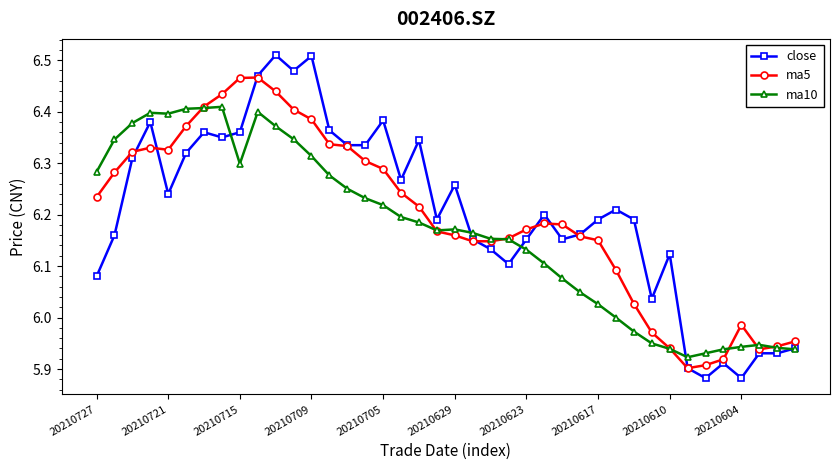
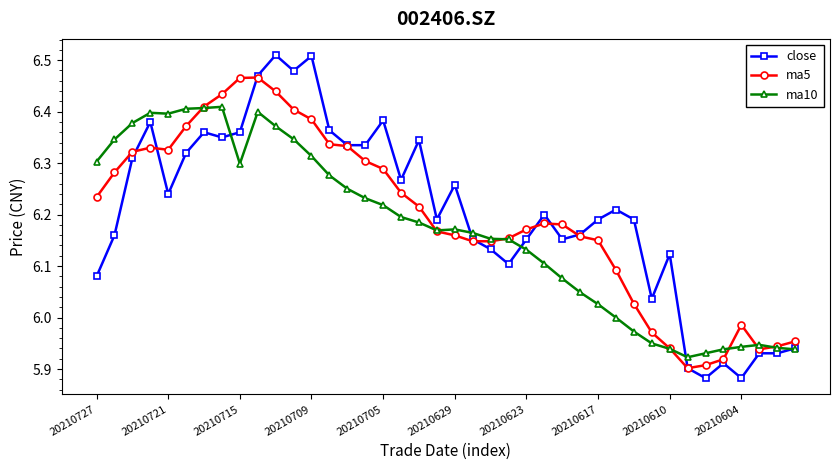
  {
    "close": {
      "20210727": 6.08,
      "20210721": 6.24,
      "20210715": 6.36,
      "20210709": 6.51,
      "20210705": 6.38,
      "20210629": 6.26,
      "20210623": 6.15,
      "20210617": 6.19,
      "20210610": 6.12,
      "20210604": 5.88
    },
    "ma5": {
      "20210727": 6.23,
      "20210721": 6.33,
      "20210715": 6.47,
      "20210709": 6.39,
      "20210705": 6.29,
      "20210629": 6.16,
      "20210623": 6.17,
      "20210617": 6.15,
      "20210604": 5.99
    },
    "ma10": {
-     "20210727": 6.28,
+     "20210727": 6.30,
      "20210721": 6.40,
      "20210715": 6.30,
      "20210709": 6.31,
      "20210705": 6.22,
      "20210629": 6.17,
      "20210623": 6.13,
      "20210617": 6.03,
      "20210604": 5.94
    }
  }
